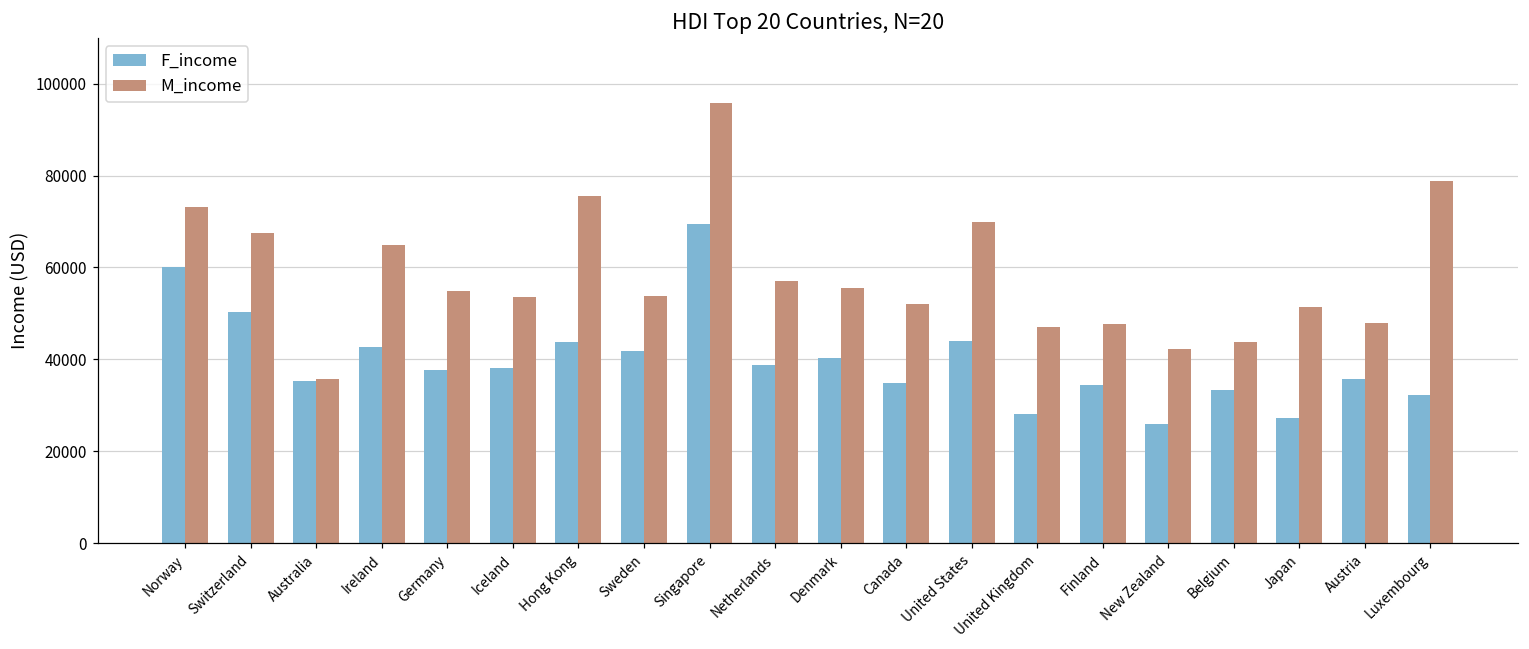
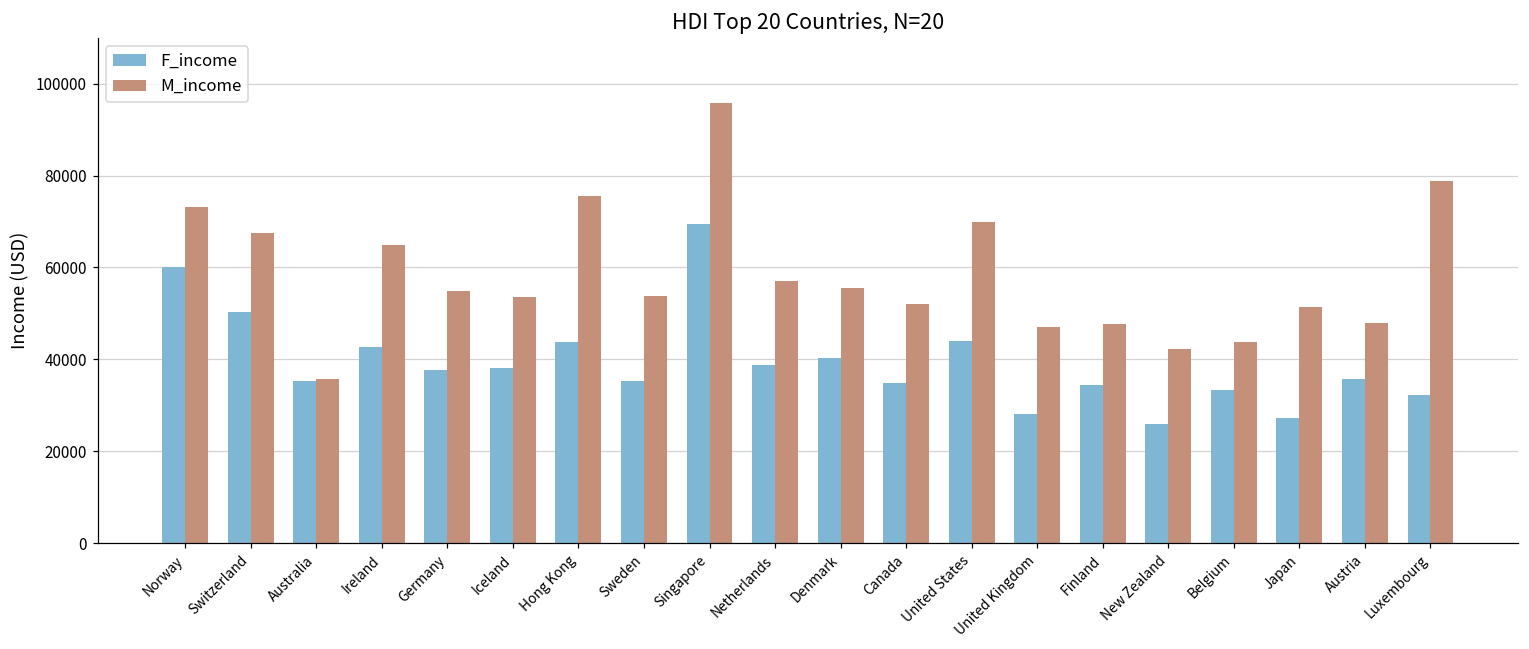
  {
    "F_income": {
      "Norway": 60000,
      "Switzerland": 50000,
      "Australia": 35000,
      "Ireland": 43000,
      "Germany": 38000,
      "Iceland": 38000,
      "Hong Kong": 44000,
-     "Sweden": 42000,
+     "Sweden": 35000,
      "Singapore": 70000,
      "Netherlands": 39000,
      "Denmark": 40000,
      "Canada": 35000,
      "United States": 44000,
      "United Kingdom": 28000,
      "Finland": 35000,
      "New Zealand": 26000,
      "Belgium": 33000,
      "Japan": 27000,
      "Austria": 36000,
      "Luxembourg": 32000
    },
    "M_income": {
      "Norway": 73000,
      "Switzerland": 67000,
      "Australia": 36000,
      "Ireland": 65000,
      "Germany": 55000,
      "Iceland": 54000,
      "Hong Kong": 76000,
      "Sweden": 54000,
      "Singapore": 96000,
      "Netherlands": 57000,
      "Denmark": 56000,
      "Canada": 52000,
      "United States": 70000,
      "United Kingdom": 47000,
      "Finland": 48000,
      "New Zealand": 42000,
      "Belgium": 44000,
      "Japan": 51000,
      "Austria": 48000,
      "Luxembourg": 79000
    }
  }
